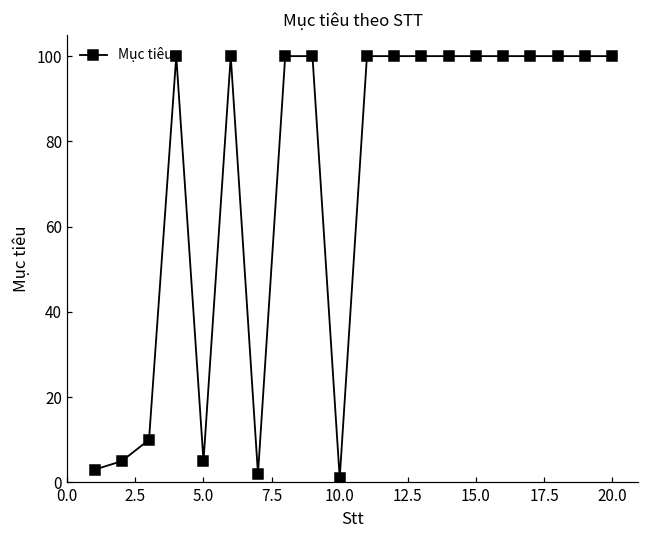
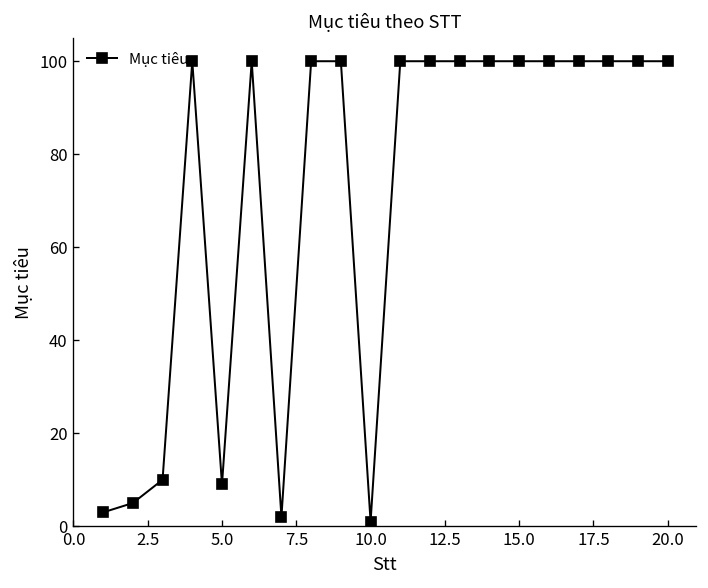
  {
-   "5.0": 5,
+   "5.0": 9,
    "10.0": 1,
    "15.0": 100,
    "20.0": 100
  }
